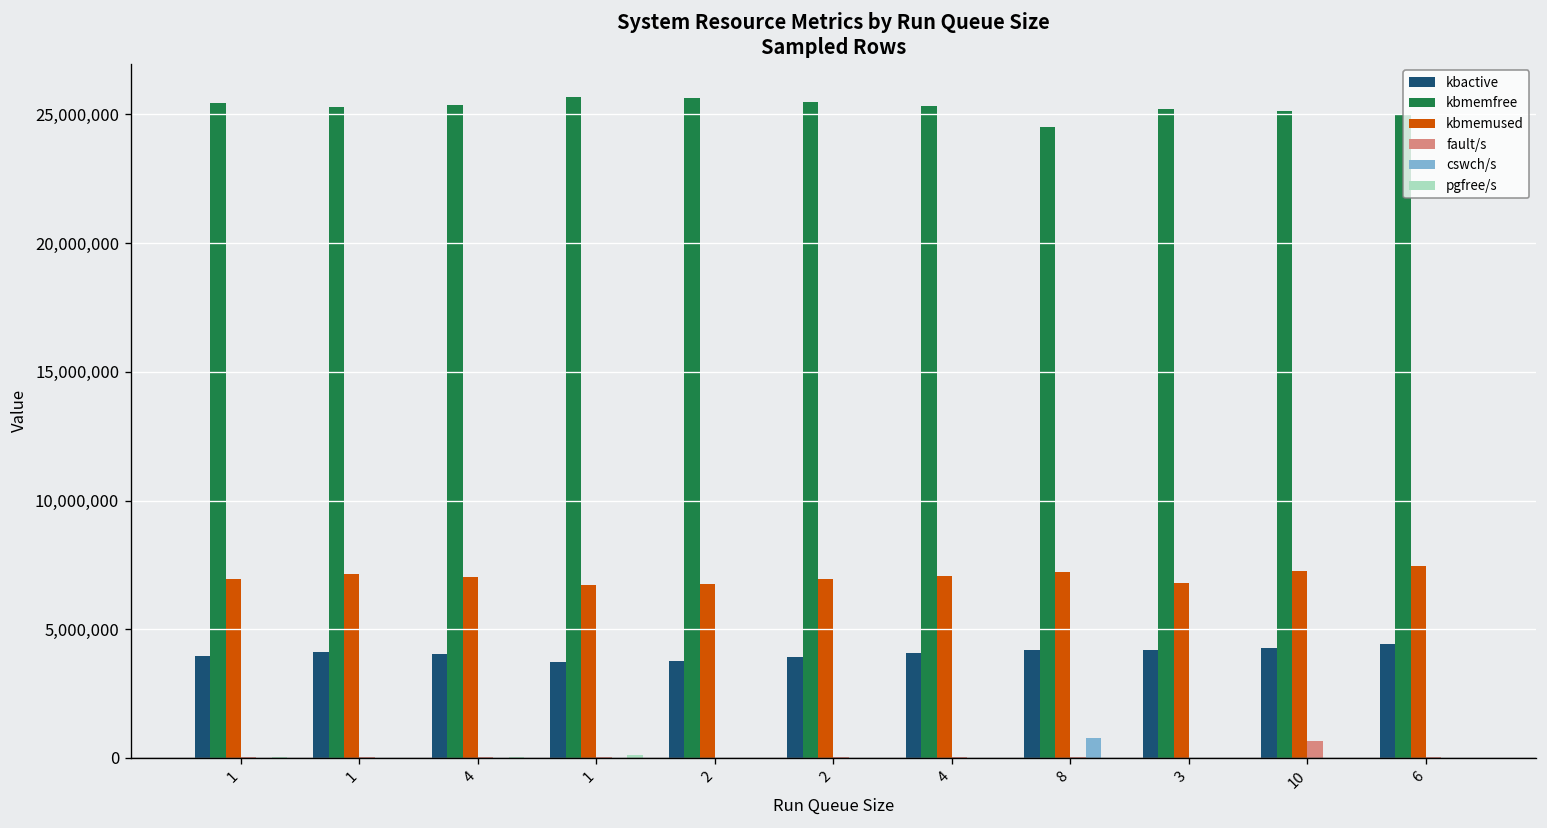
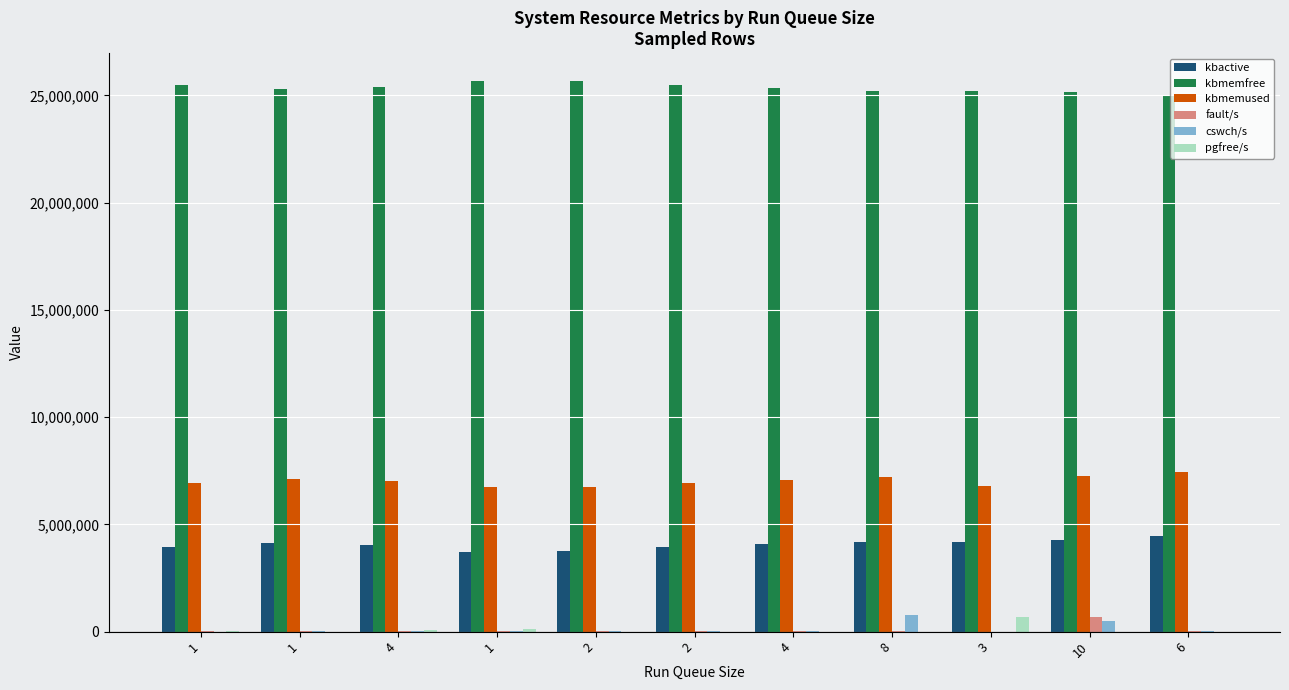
  {
    "kbactive": {
      "8": "4,200,000",
      "3": "4,200,000",
      "10": "4,300,000",
      "6": "4,400,000"
    },
    "kbmemfree": {
-     "8": "24,500,000",
+     "8": "25,200,000",
      "3": "25,200,000",
      "10": "25,100,000",
      "6": "25,000,000"
    },
    "kbmemused": {
      "8": "7,200,000",
      "3": "6,800,000",
      "10": "7,300,000",
      "6": "7,500,000"
    },
    "fault/s": {
      "10": "700,000"
    },
    "cswch/s": {
      "8": "800,000",
-     "10": "0"
+     "10": "500,000"
    },
    "pgfree/s": {
-     "3": "0"
+     "3": "700,000"
    }
  }
